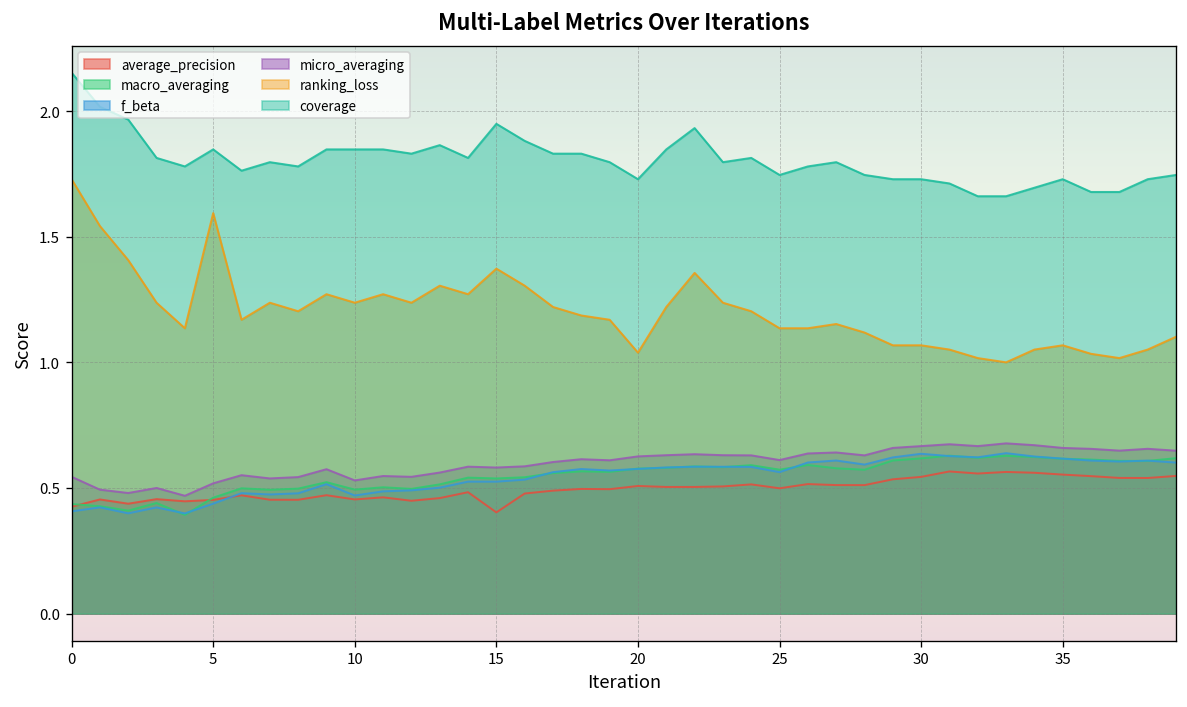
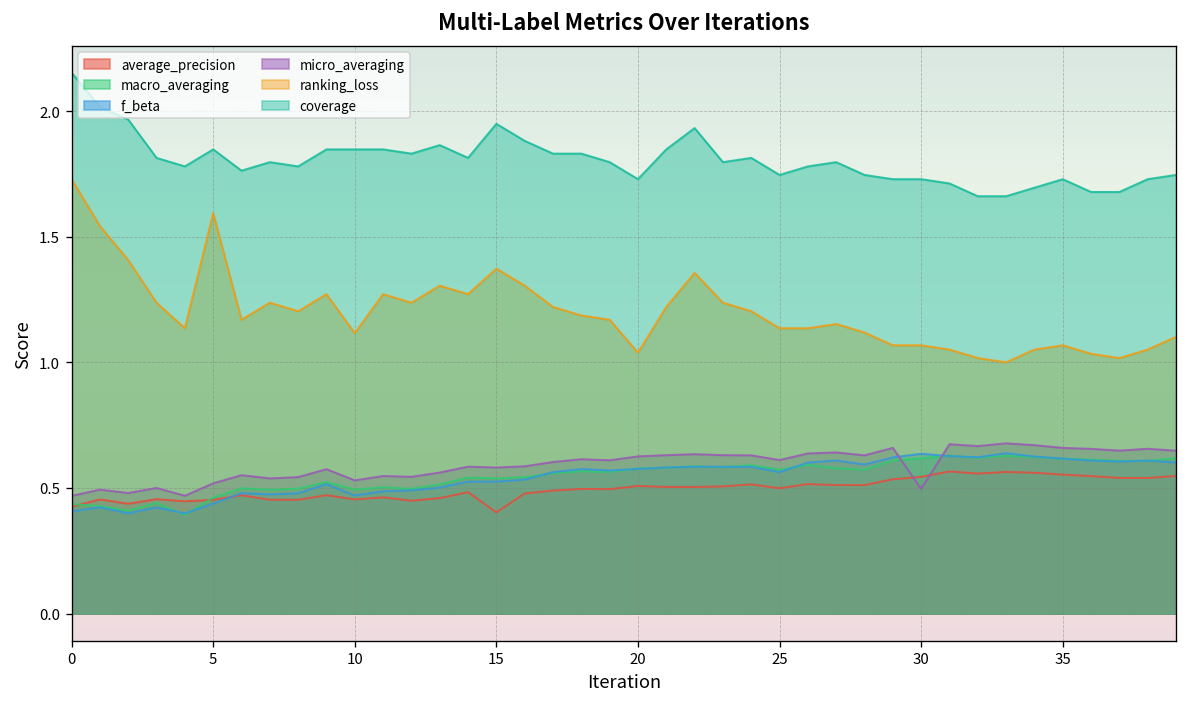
  {
    "average_precision": {
      "10": 0.45,
      "15": 0.40,
      "20": 0.51,
      "25": 0.50,
      "30": 0.54,
      "35": 0.55
    },
    "micro_averaging": {
-     "0": 0.54,
+     "0": 0.47,
      "5": 0.52,
      "10": 0.53,
      "15": 0.58,
      "20": 0.63,
      "25": 0.61,
-     "30": 0.67,
+     "30": 0.50,
      "35": 0.66
    },
    "ranking_loss": {
      "0": 1.73,
      "5": 1.59,
-     "10": 1.24,
+     "10": 1.12,
      "15": 1.37,
      "20": 1.04,
      "25": 1.14,
      "30": 1.07,
      "35": 1.07
    }
  }
